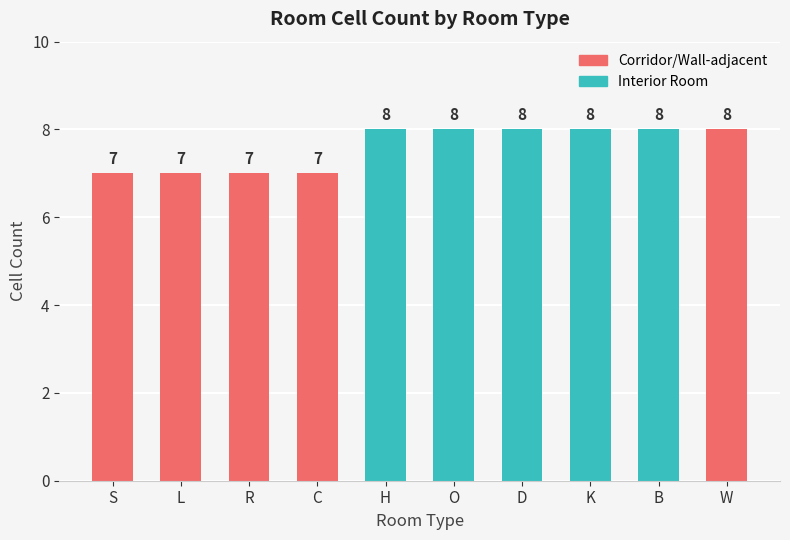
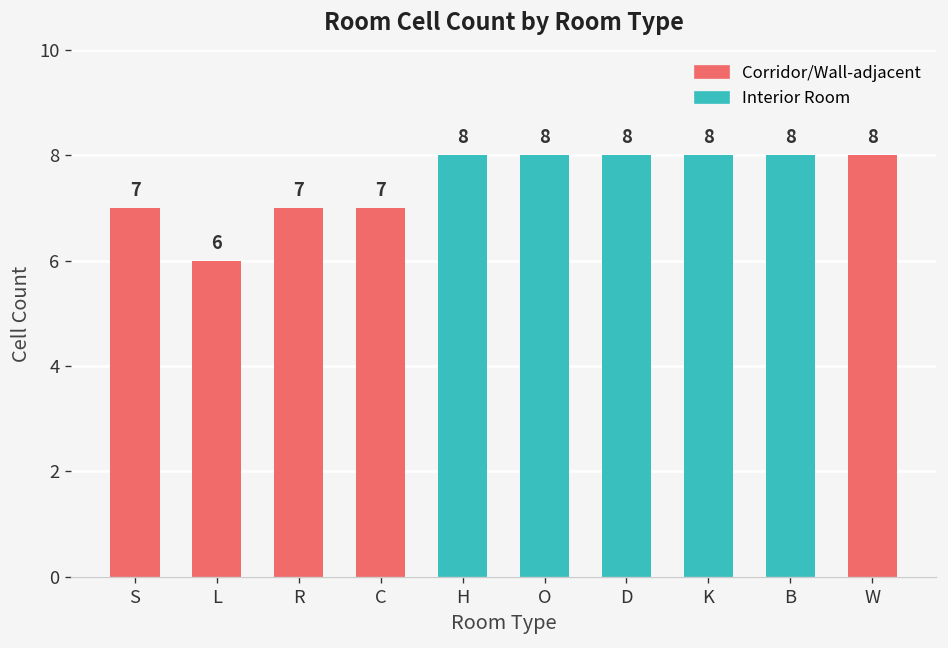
  {
    "S": 7,
-   "L": 7,
+   "L": 6,
    "R": 7,
    "C": 7,
    "H": 8,
    "O": 8,
    "D": 8,
    "K": 8,
    "B": 8,
    "W": 8
  }
